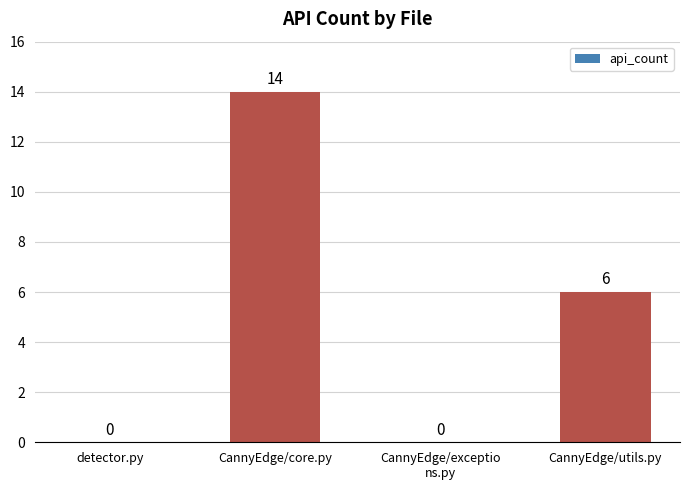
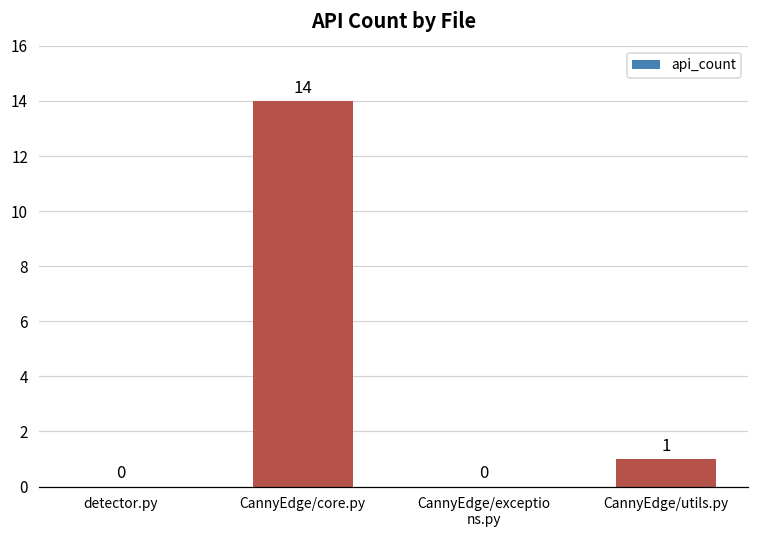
  {
    "detector.py": 0,
    "CannyEdge/core.py": 14,
    "CannyEdge/exceptio ns.py": 0,
-   "CannyEdge/utils.py": 6
+   "CannyEdge/utils.py": 1
  }
